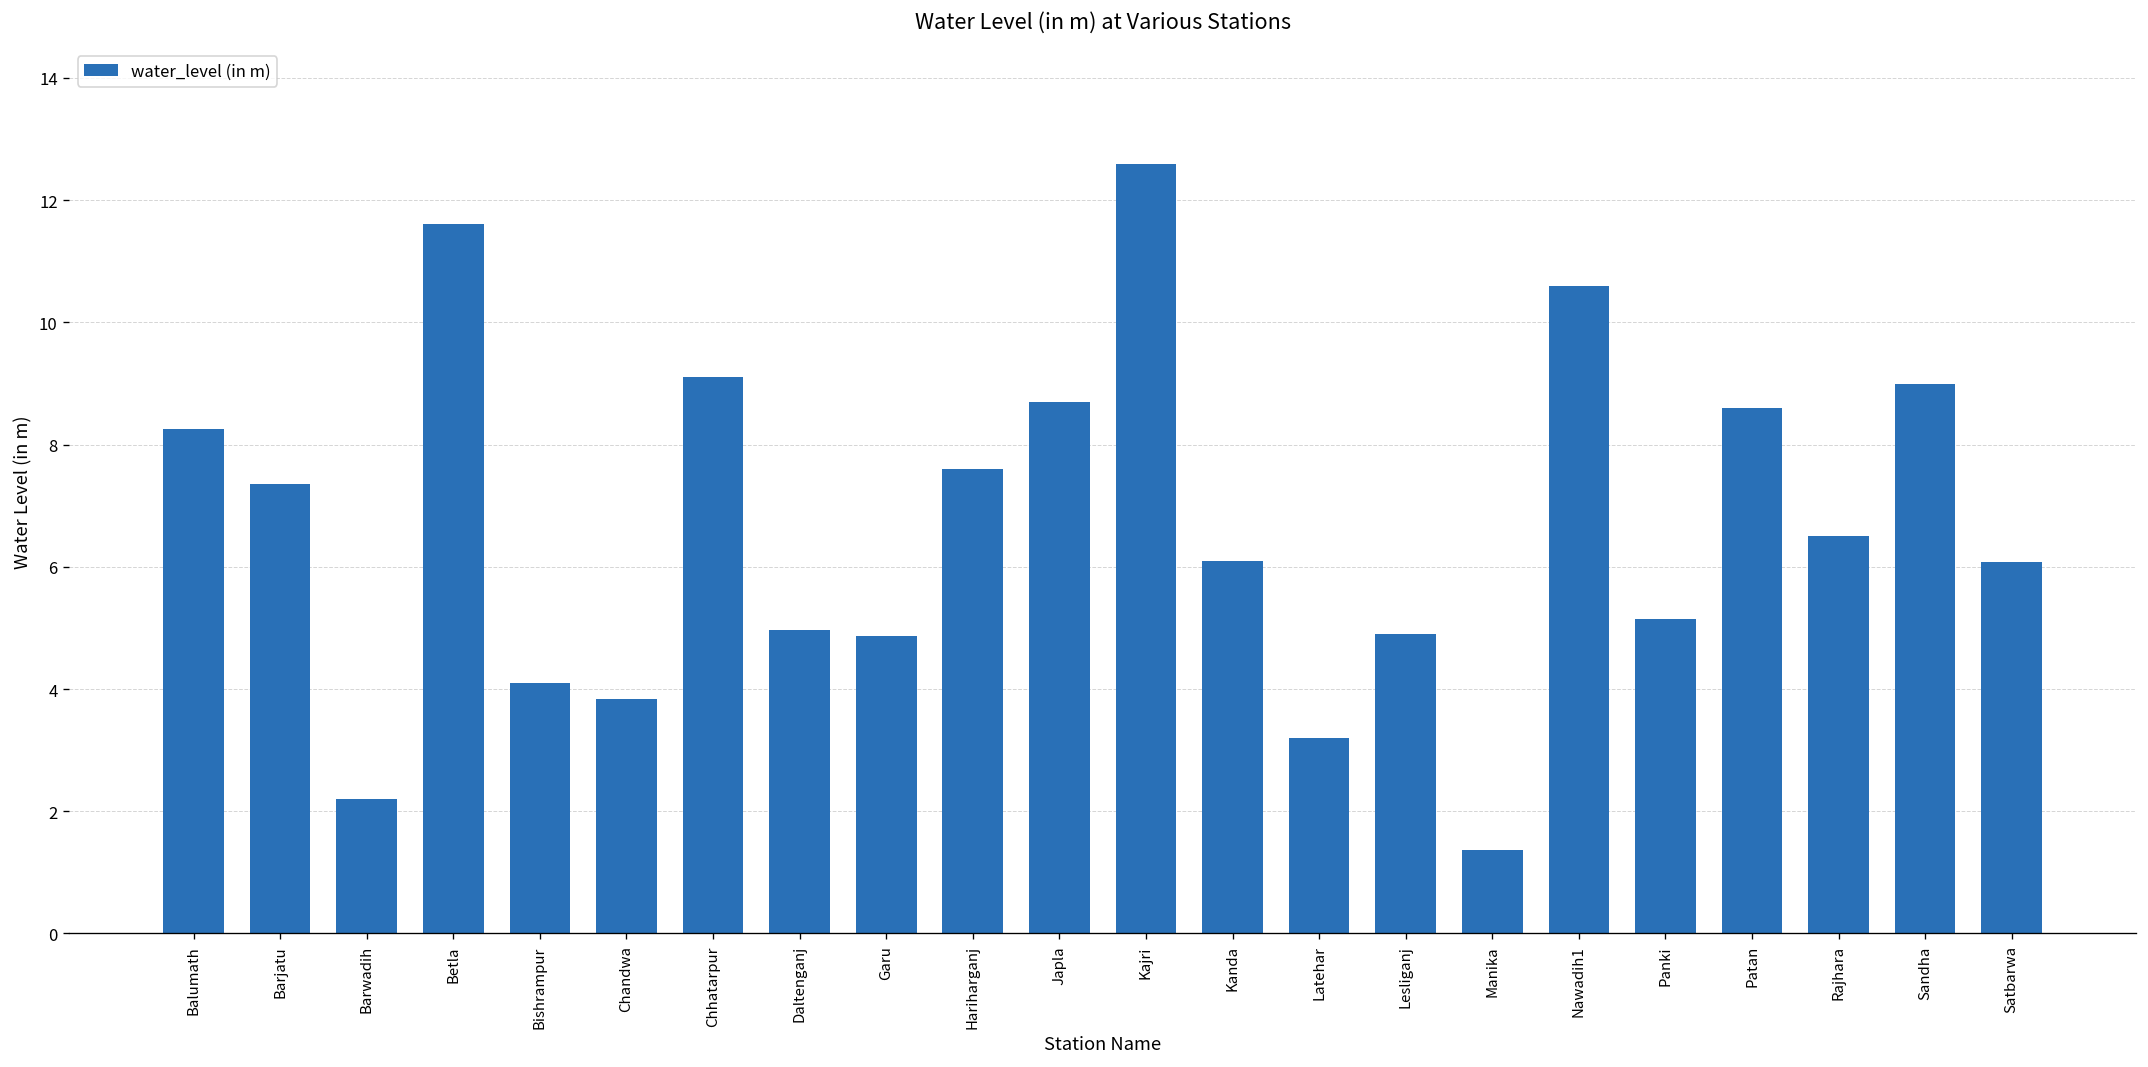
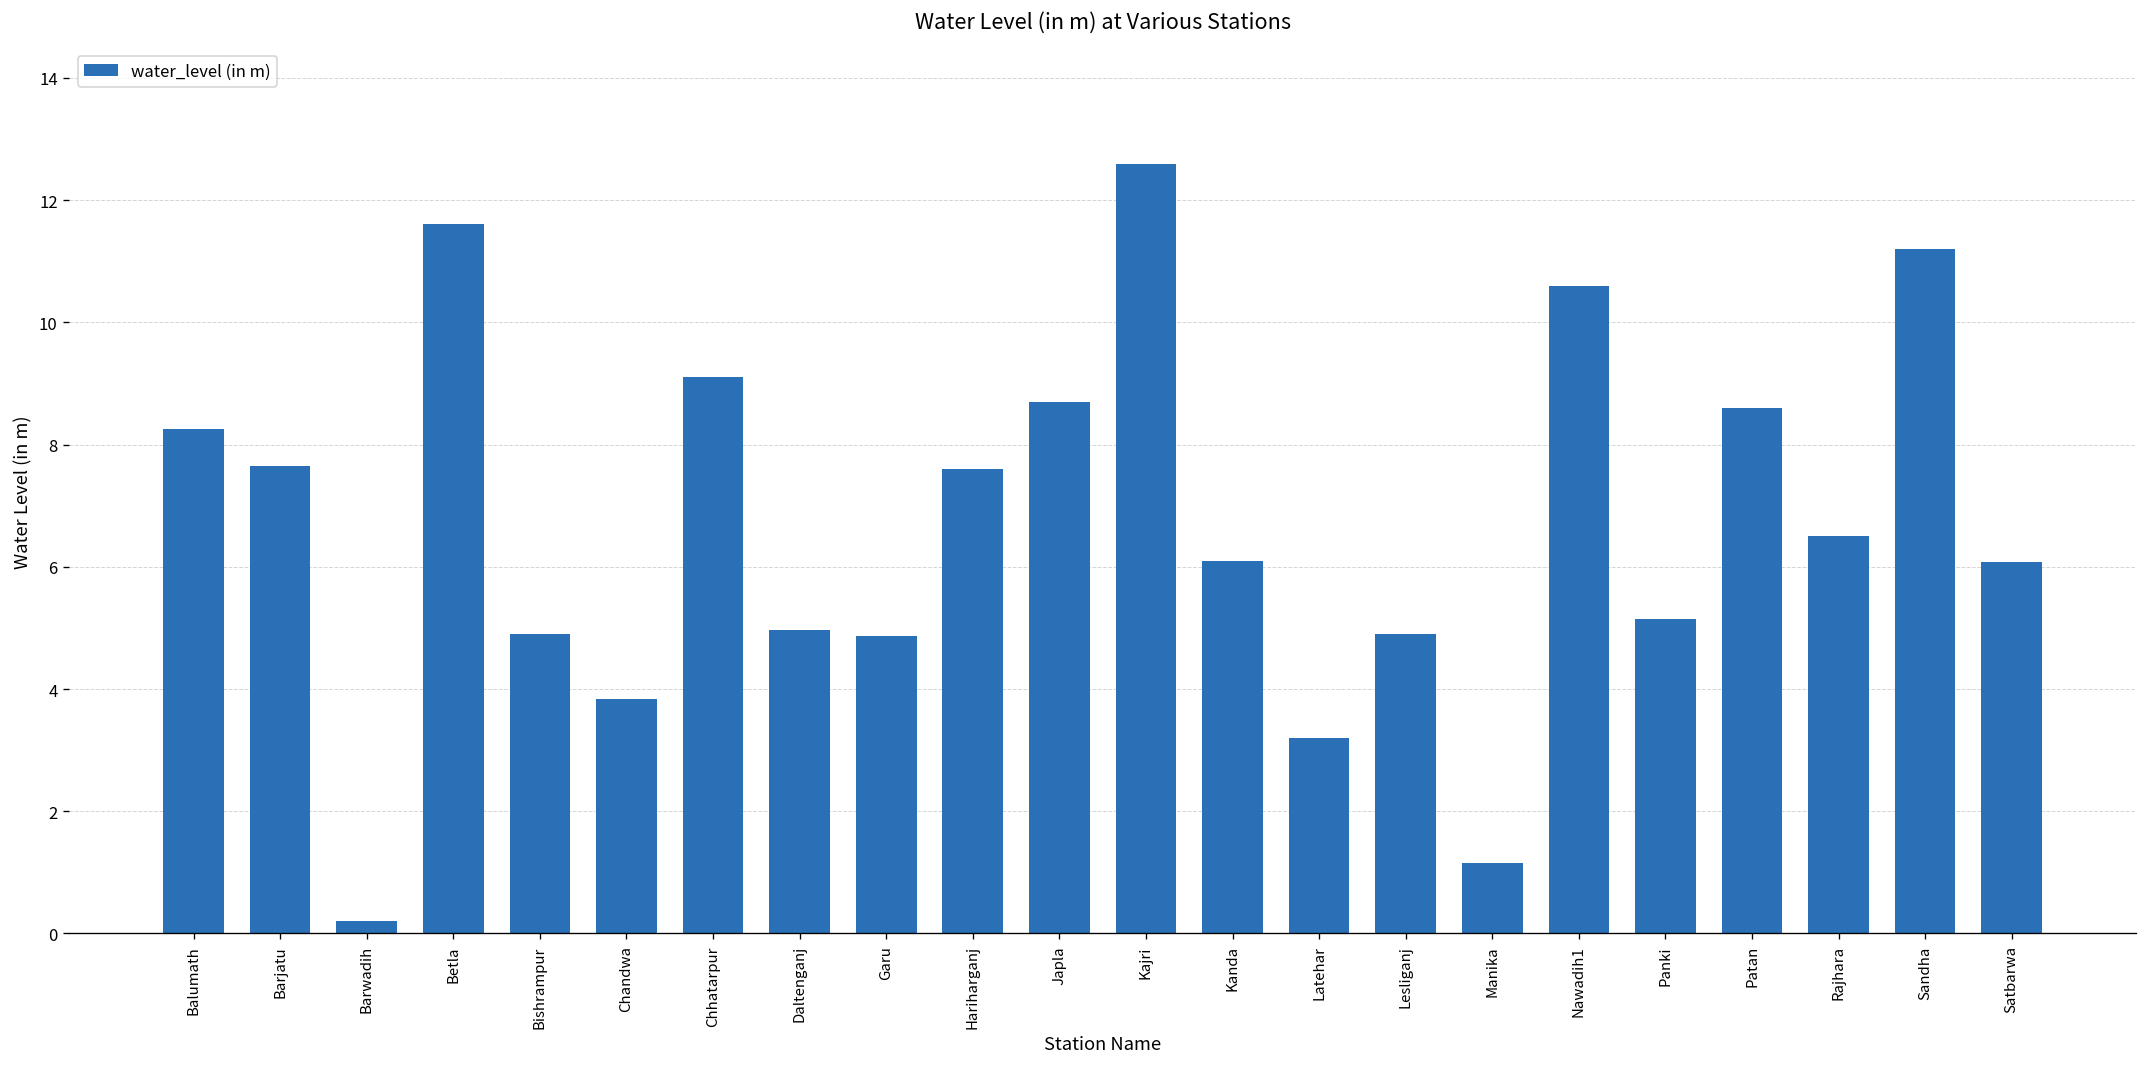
  {
    "Balumath": 8.3,
-   "Barjatu": 7.4,
-   "Barwadih": 2.2,
+   "Barjatu": 7.7,
+   "Barwadih": 0.2,
    "Betla": 11.6,
-   "Bishrampur": 4.1,
+   "Bishrampur": 4.9,
    "Chandwa": 3.8,
    "Chhatarpur": 9.1,
    "Daltenganj": 5.0,
    "Garu": 4.9,
    "Hariharganj": 7.6,
    "Japla": 8.7,
    "Kajri": 12.6,
    "Kanda": 6.1,
    "Latehar": 3.2,
    "Lesliganj": 4.9,
-   "Manika": 1.4,
+   "Manika": 1.2,
    "Nawadih1": 10.6,
    "Panki": 5.2,
    "Patan": 8.6,
    "Rajhara": 6.5,
-   "Sandha": 9.0,
+   "Sandha": 11.2,
    "Satbarwa": 6.1
  }
